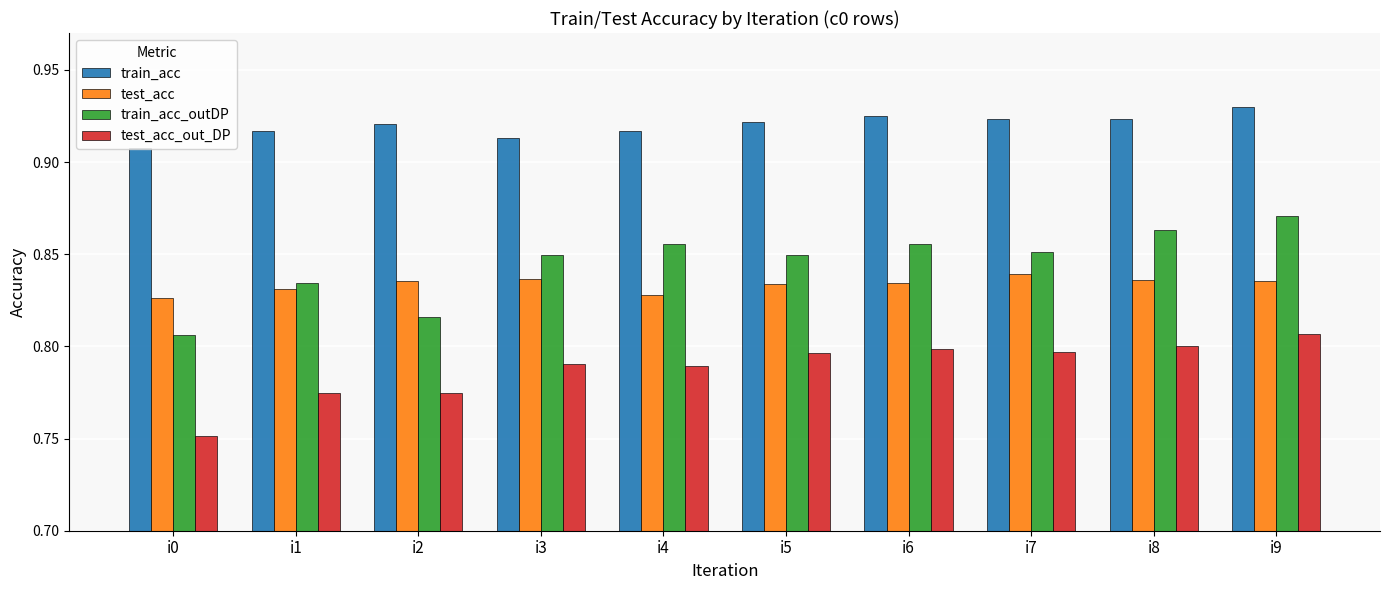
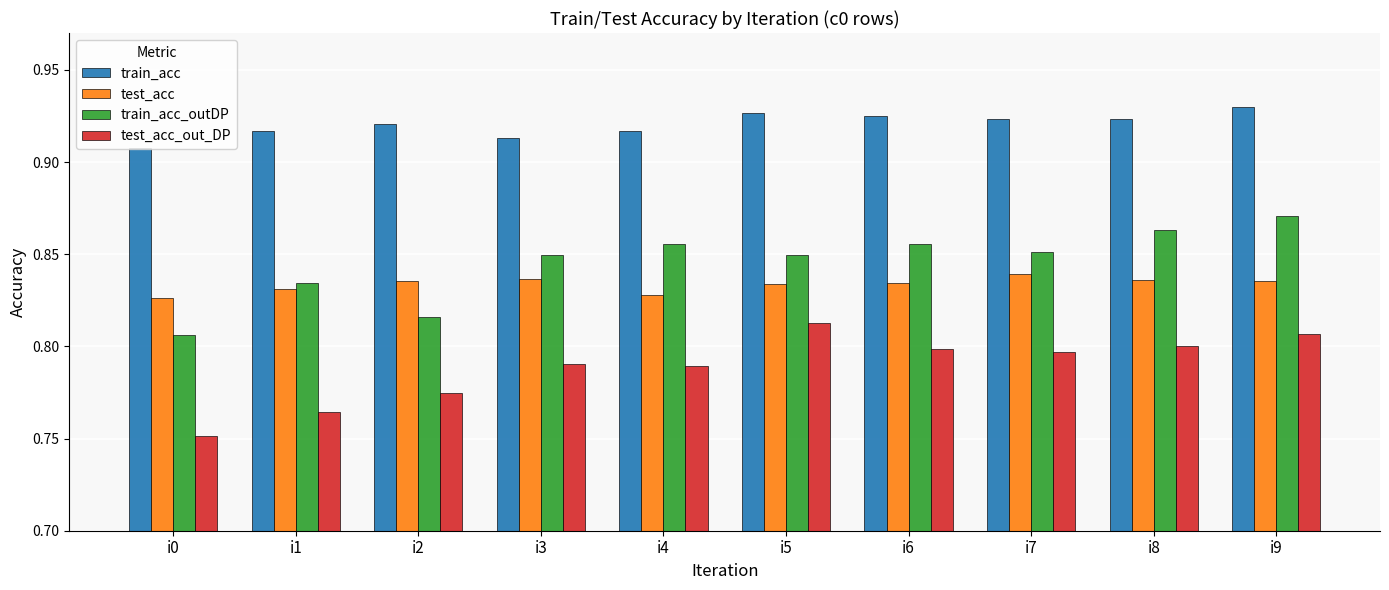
  {
    "train_acc": {
      "i1": 0.917,
      "i2": 0.921,
      "i3": 0.913,
      "i4": 0.917,
-     "i5": 0.922,
+     "i5": 0.927,
      "i6": 0.925,
      "i7": 0.924,
      "i8": 0.923,
      "i9": 0.930
    },
    "test_acc": {
      "i0": 0.826,
      "i1": 0.831,
      "i2": 0.836,
      "i3": 0.837,
      "i4": 0.828,
      "i5": 0.834,
      "i6": 0.835,
      "i7": 0.839,
      "i8": 0.836,
      "i9": 0.836
    },
    "train_acc_outDP": {
      "i0": 0.806,
      "i1": 0.834,
      "i2": 0.816,
      "i3": 0.850,
      "i4": 0.856,
      "i5": 0.850,
      "i6": 0.856,
      "i7": 0.851,
      "i8": 0.863,
      "i9": 0.871
    },
    "test_acc_out_DP": {
      "i0": 0.751,
-     "i1": 0.775,
+     "i1": 0.765,
      "i2": 0.775,
      "i3": 0.791,
      "i4": 0.790,
-     "i5": 0.797,
+     "i5": 0.813,
      "i6": 0.799,
      "i7": 0.797,
      "i8": 0.800,
      "i9": 0.807
    }
  }
